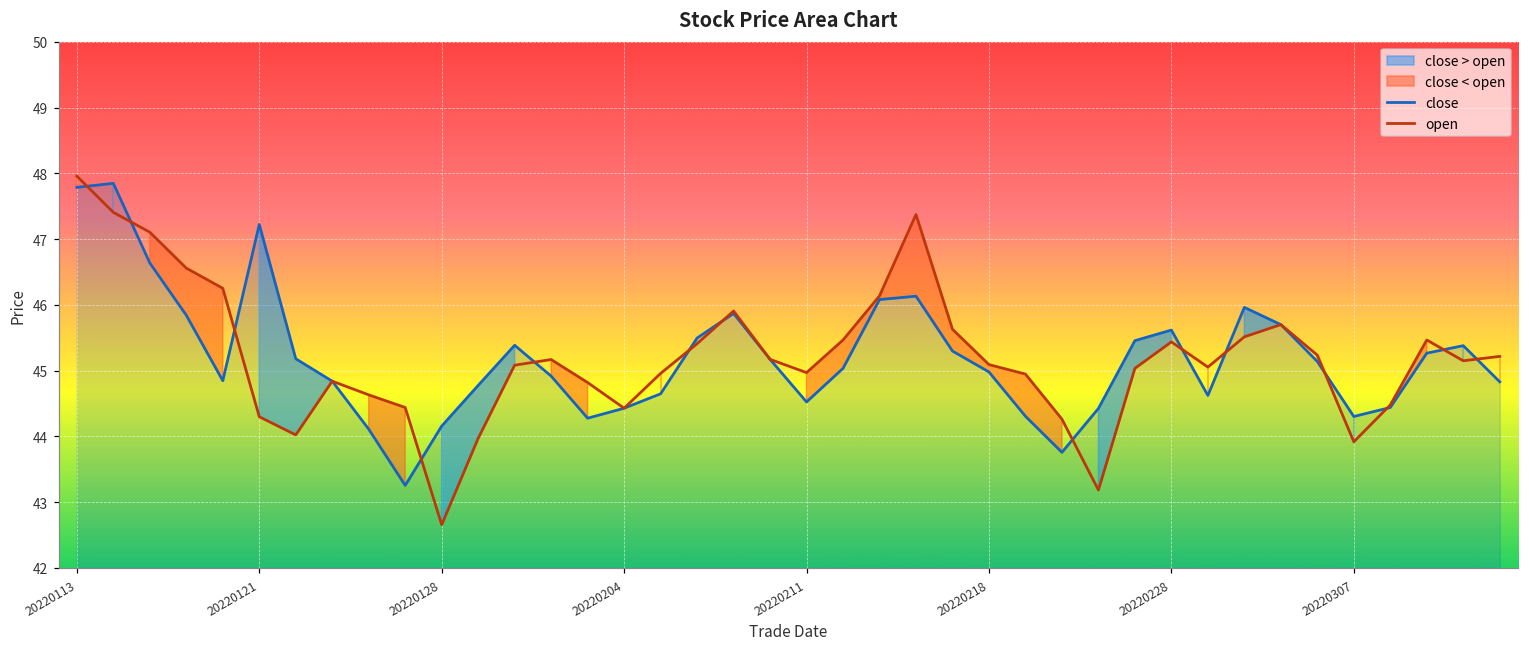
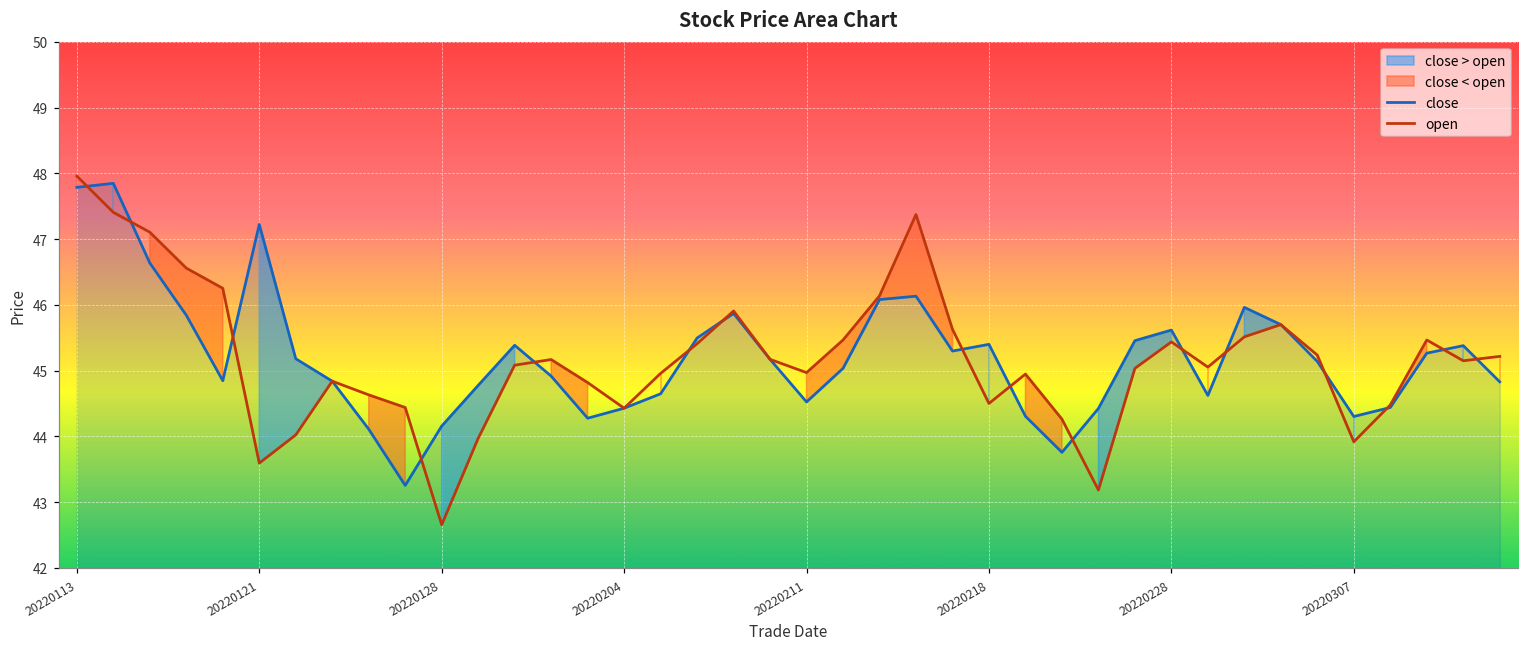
  {
    "close": {
      "20220113": 47.8,
      "20220121": 47.2,
      "20220128": 44.2,
      "20220211": 44.5,
-     "20220218": 45.0,
+     "20220218": 45.4,
      "20220228": 45.6,
      "20220307": 44.3
    },
    "open": {
      "20220113": 48.0,
-     "20220121": 44.3,
+     "20220121": 43.6,
      "20220128": 42.7,
      "20220211": 45.0,
-     "20220218": 45.1,
+     "20220218": 44.5,
      "20220228": 45.4,
      "20220307": 43.9
    }
  }
